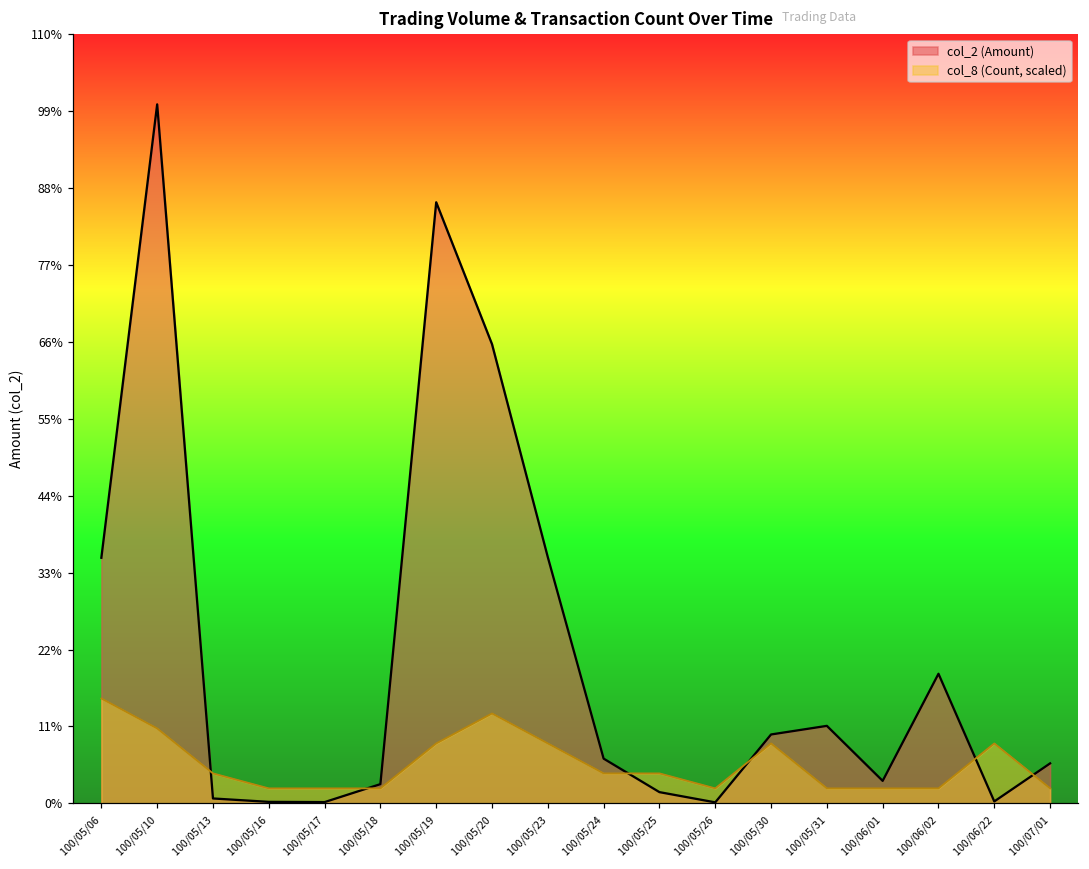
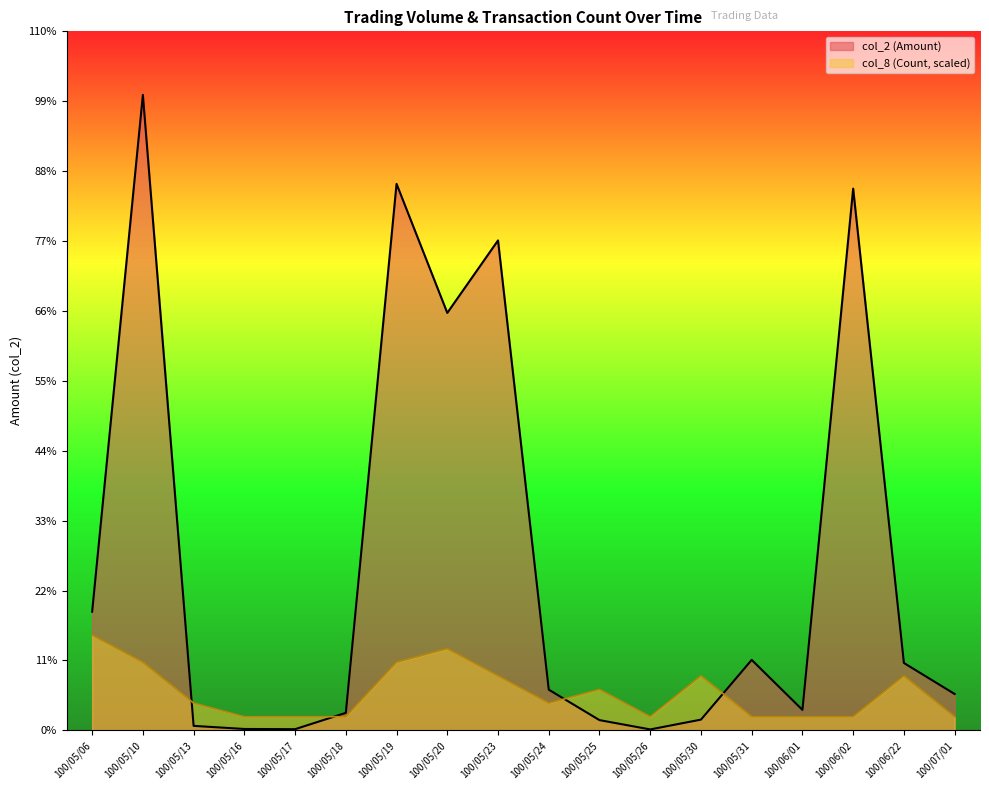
  {
    "col_2 (Amount)": {
-     "100/05/06": "35%",
+     "100/05/06": "19%",
      "100/05/10": "100%",
      "100/05/13": "1%",
      "100/05/16": "0%",
      "100/05/17": "0%",
      "100/05/18": "3%",
      "100/05/19": "86%",
      "100/05/20": "66%",
-     "100/05/23": "35%",
+     "100/05/23": "77%",
      "100/05/24": "6%",
      "100/05/25": "2%",
      "100/05/26": "0%",
-     "100/05/30": "10%",
+     "100/05/30": "2%",
      "100/05/31": "11%",
      "100/06/01": "3%",
-     "100/06/02": "19%",
-     "100/06/22": "0%",
+     "100/06/02": "85%",
+     "100/06/22": "11%",
      "100/07/01": "6%"
    },
    "col_8 (Count, scaled)": {
      "100/05/06": "15%",
      "100/05/10": "11%",
      "100/05/13": "4%",
      "100/05/16": "2%",
      "100/05/17": "2%",
      "100/05/18": "2%",
-     "100/05/19": "9%",
+     "100/05/19": "11%",
      "100/05/20": "13%",
      "100/05/23": "9%",
      "100/05/24": "4%",
-     "100/05/25": "4%",
+     "100/05/25": "6%",
      "100/05/26": "2%",
      "100/05/30": "9%",
      "100/05/31": "2%",
      "100/06/01": "2%",
      "100/06/02": "2%",
      "100/06/22": "9%",
      "100/07/01": "2%"
    }
  }
